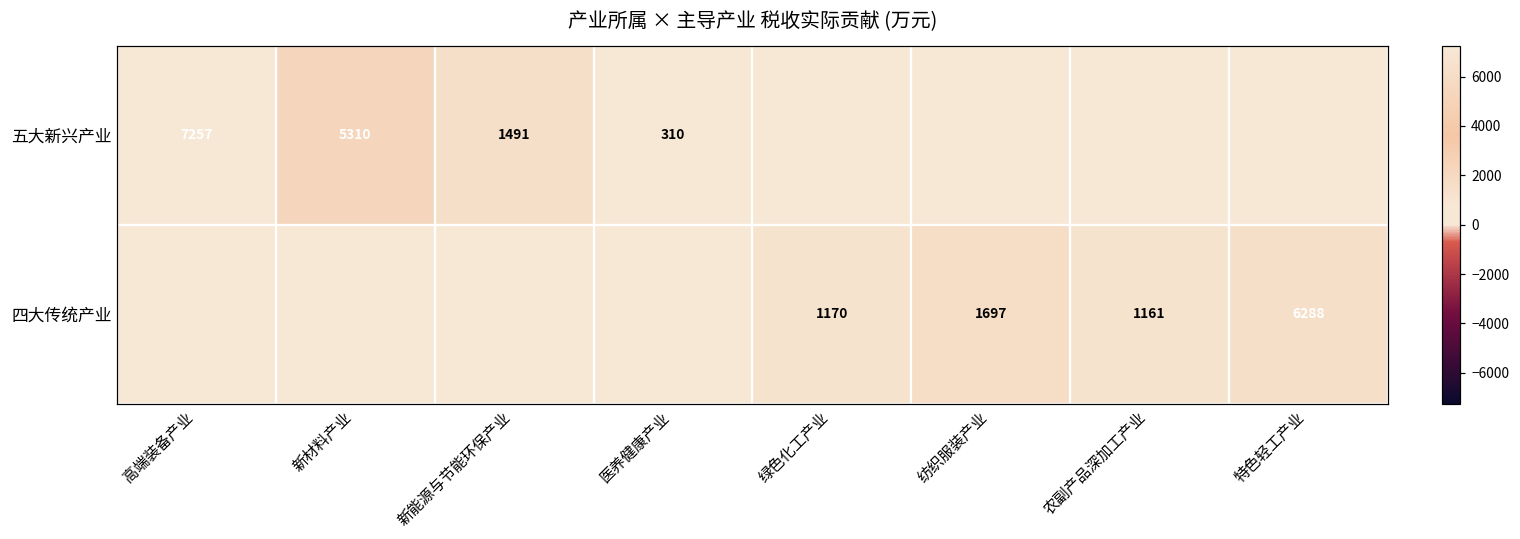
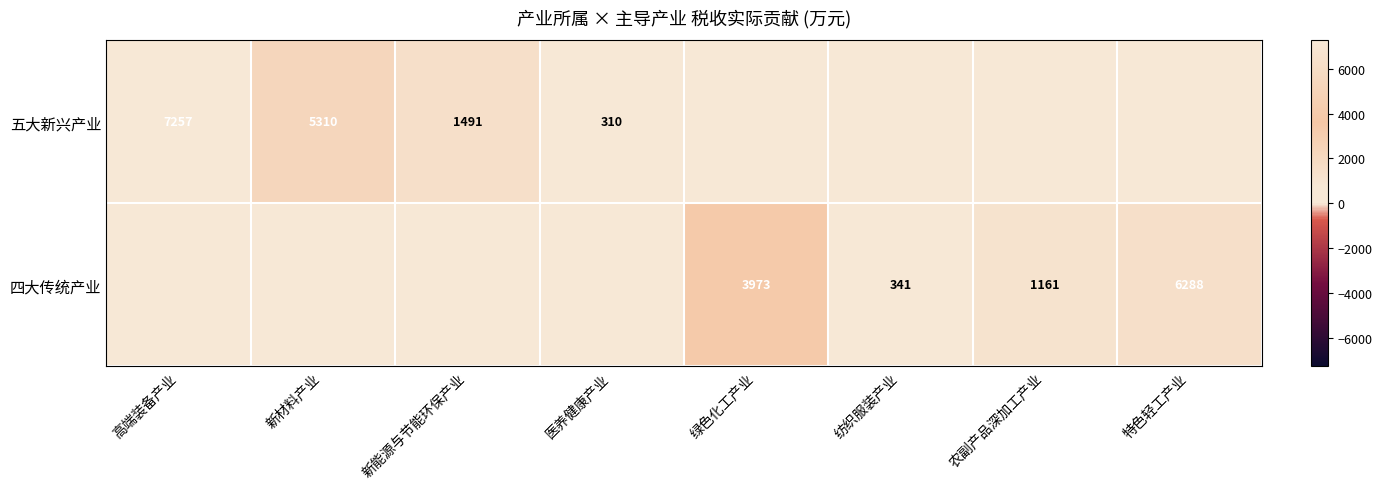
  {
    "五大新兴产业": {
      "新材料产业": 5310,
      "新能源与节能环保产业": 1491,
      "医养健康产业": 310
    },
    "四大传统产业": {
-     "绿色化工产业": 1170,
-     "纺织服装产业": 1697,
+     "绿色化工产业": 3973,
+     "纺织服装产业": 341,
      "农副产品深加工产业": 1161,
      "特色轻工产业": 6288
    }
  }
